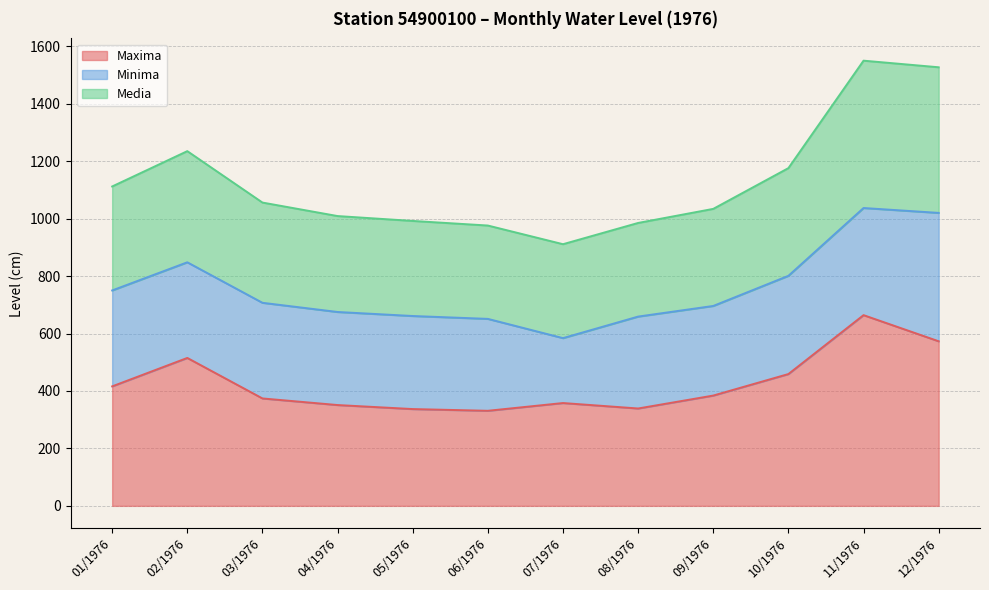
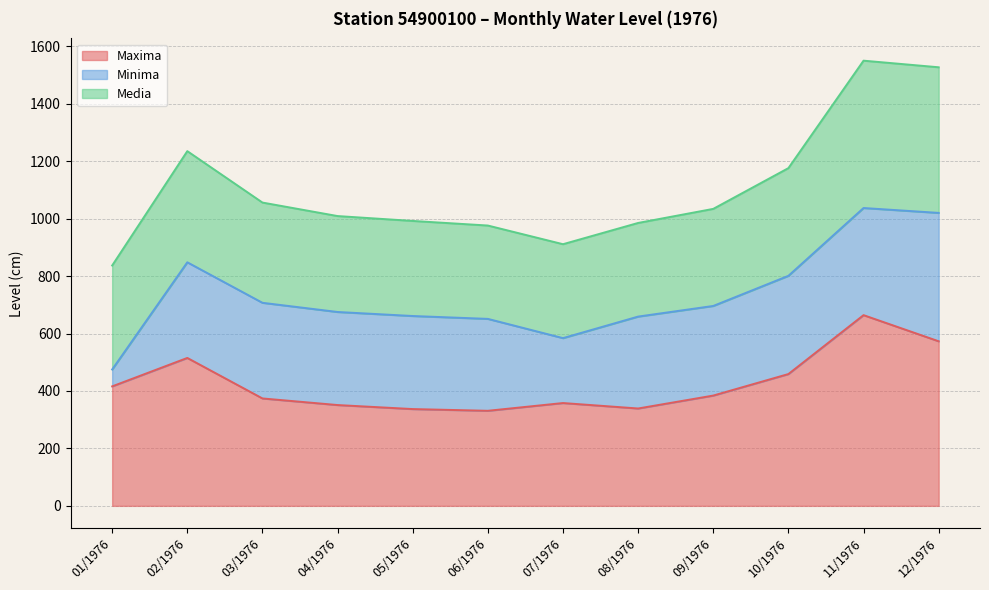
  {
    "Maxima": {
      "01/1976": 420,
      "02/1976": 520,
      "03/1976": 370,
      "04/1976": 350,
      "05/1976": 340,
      "06/1976": 330,
      "07/1976": 360,
      "08/1976": 340,
      "09/1976": 380,
      "10/1976": 460,
      "11/1976": 660,
      "12/1976": 570
    },
    "Minima": {
-     "01/1976": 330,
+     "01/1976": 60,
      "02/1976": 330,
      "03/1976": 330,
      "04/1976": 320,
      "05/1976": 320,
      "06/1976": 320,
      "07/1976": 230,
      "08/1976": 320,
      "09/1976": 310,
      "10/1976": 340,
      "11/1976": 370,
      "12/1976": 450
    },
    "Media": {
      "01/1976": 360,
      "02/1976": 390,
      "03/1976": 350,
      "04/1976": 330,
      "05/1976": 330,
      "06/1976": 330,
      "07/1976": 330,
      "08/1976": 330,
      "09/1976": 340,
      "10/1976": 380,
      "11/1976": 510,
      "12/1976": 510
    }
  }
